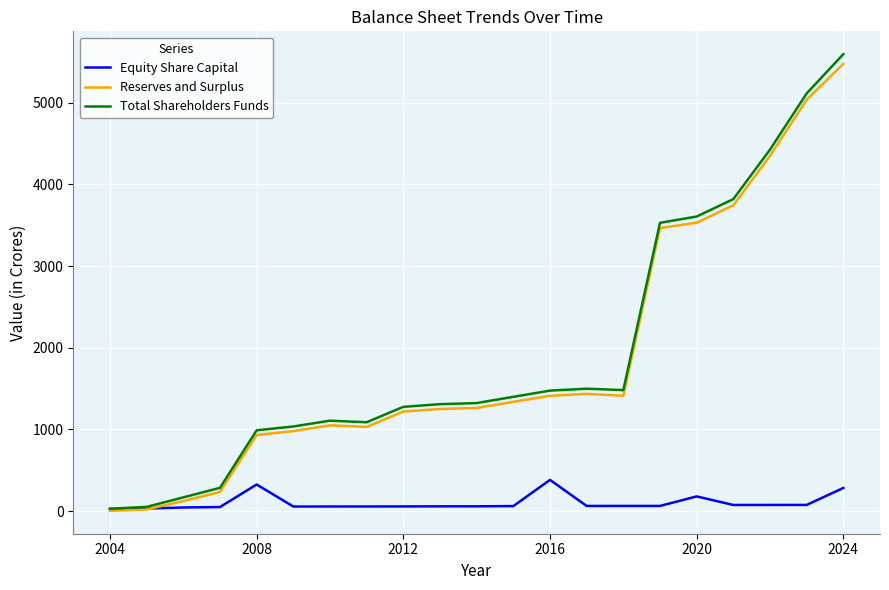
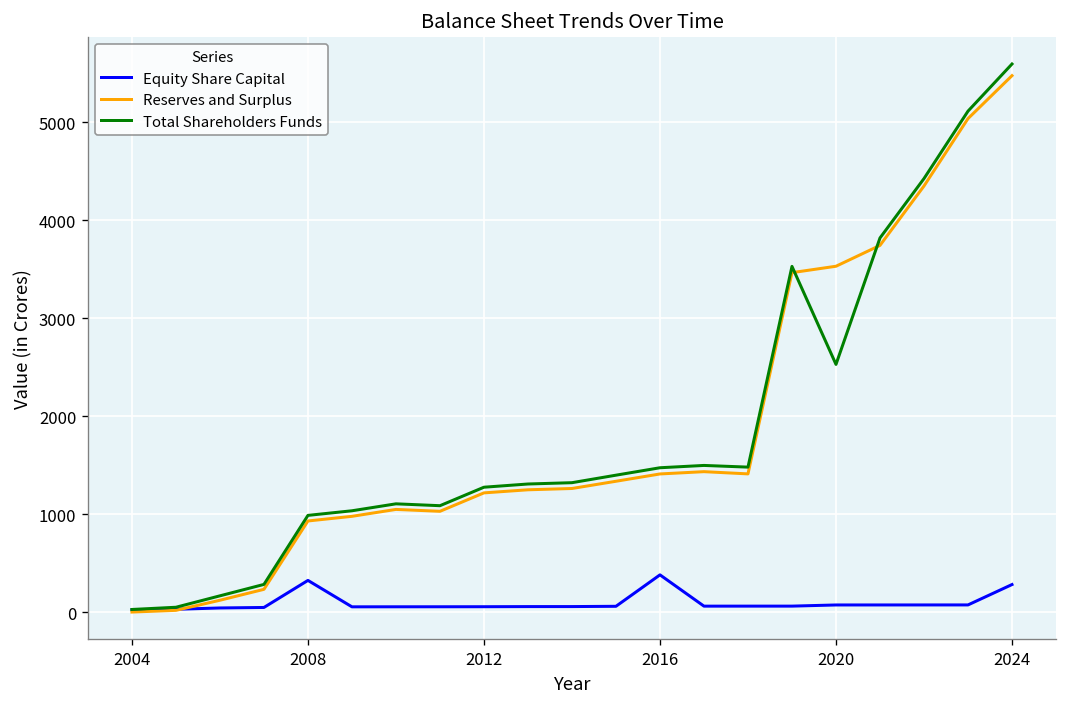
  {
    "Equity Share Capital": {
      "2008": 300,
      "2012": 100,
      "2016": 400,
-     "2020": 200,
+     "2020": 100,
      "2024": 300
    },
    "Reserves and Surplus": {
      "2008": 900,
      "2012": 1200,
      "2016": 1400,
      "2020": 3500,
      "2024": 5500
    },
    "Total Shareholders Funds": {
      "2008": 1000,
      "2012": 1300,
      "2016": 1500,
-     "2020": 3600,
+     "2020": 2500,
      "2024": 5600
    }
  }
